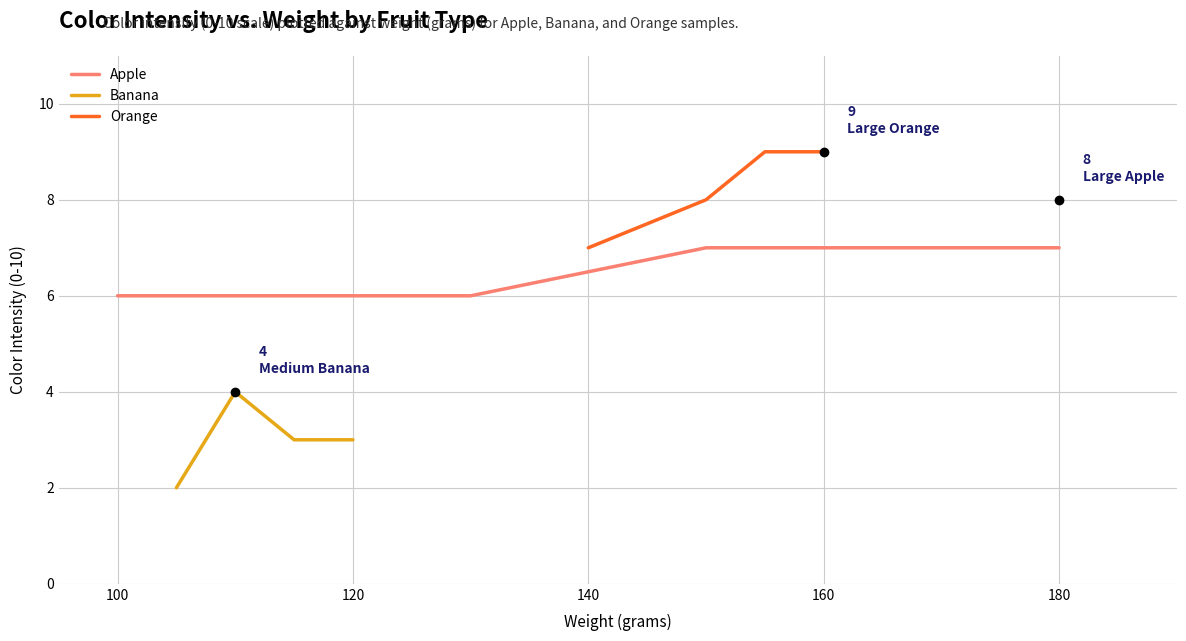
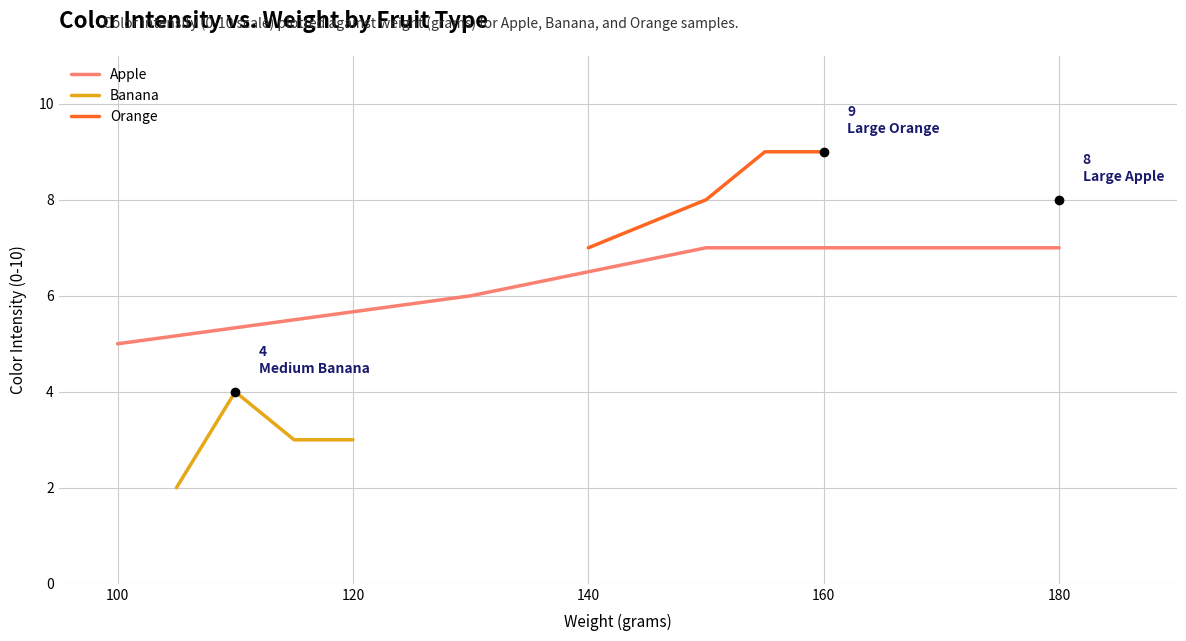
  {
    "Apple": {
-     "100": 6,
+     "100": 5,
      "180": 7
    },
    "Banana": {
      "120": 3
    },
    "Orange": {
      "140": 7
    }
  }
